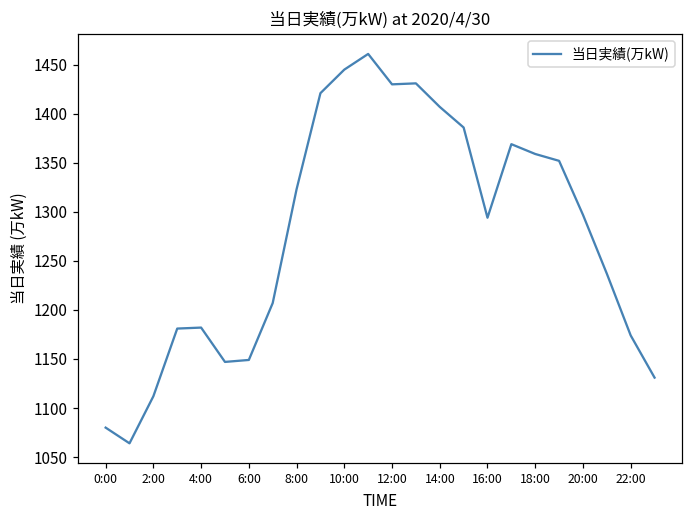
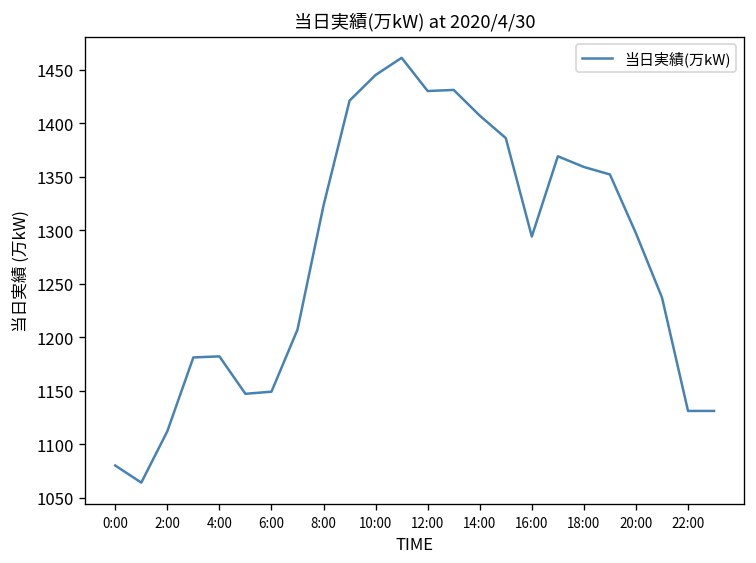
  {
    "0:00": 1080,
    "2:00": 1110,
    "4:00": 1180,
    "6:00": 1150,
    "8:00": 1320,
    "10:00": 1450,
    "12:00": 1430,
    "14:00": 1410,
    "16:00": 1290,
    "18:00": 1360,
    "20:00": 1300,
-   "22:00": 1170
+   "22:00": 1130
  }
